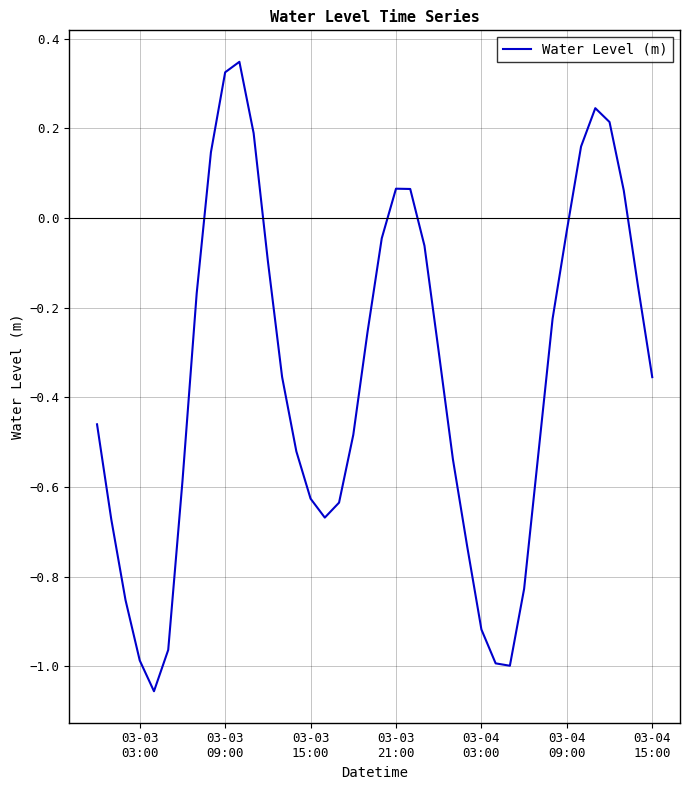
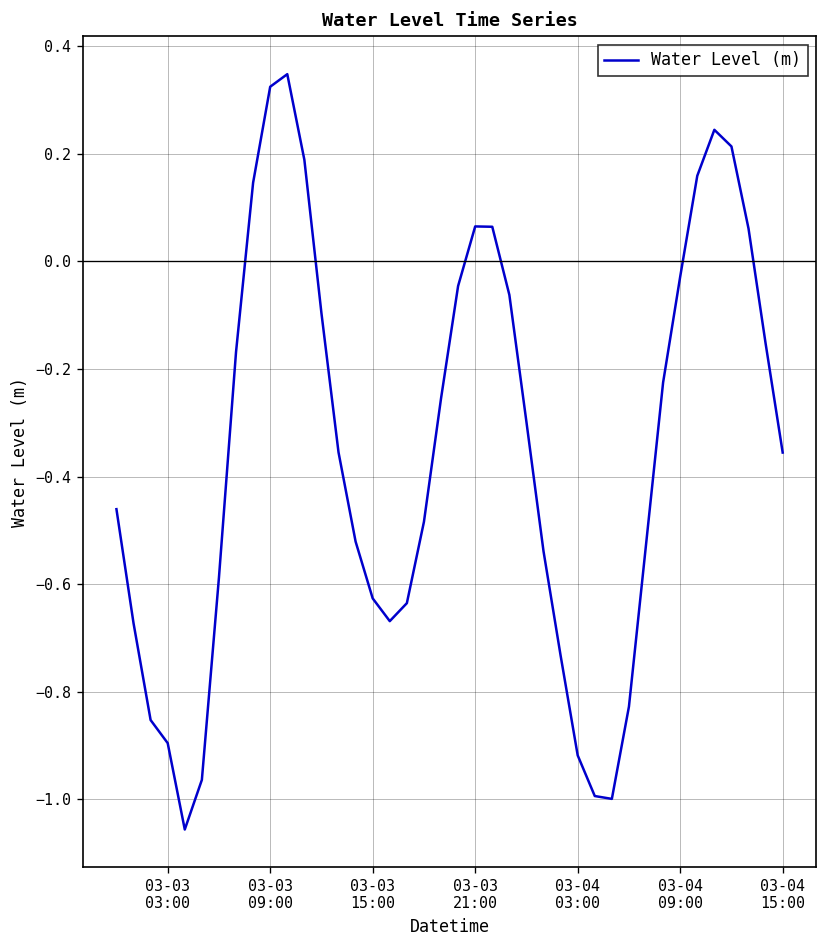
  {
-   "03-03 03:00": -0.99,
+   "03-03 03:00": -0.90,
    "03-03 09:00": 0.32,
    "03-03 15:00": -0.63,
    "03-03 21:00": 0.07,
    "03-04 03:00": -0.92,
    "03-04 09:00": -0.03,
    "03-04 15:00": -0.36
  }
